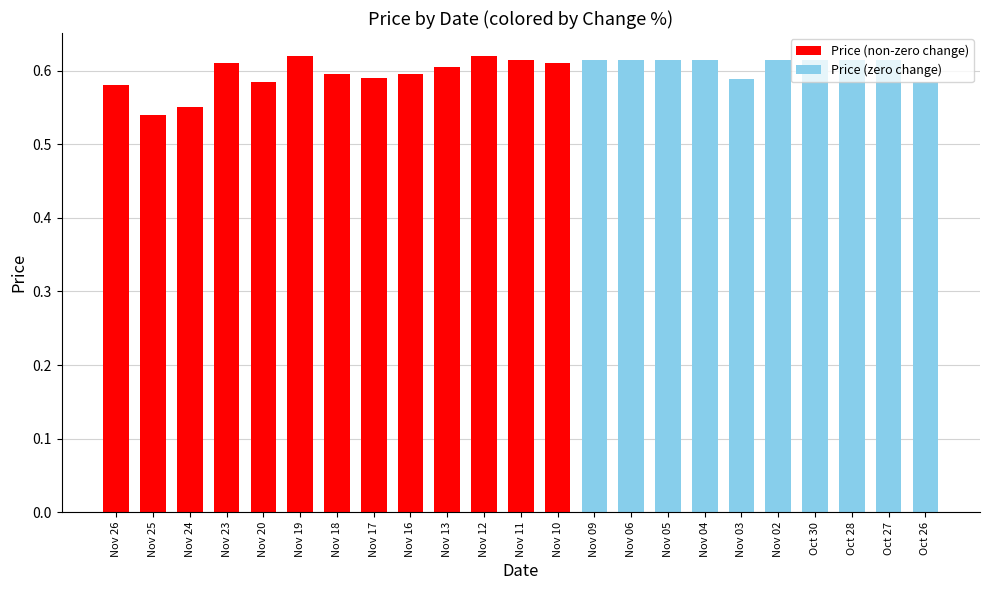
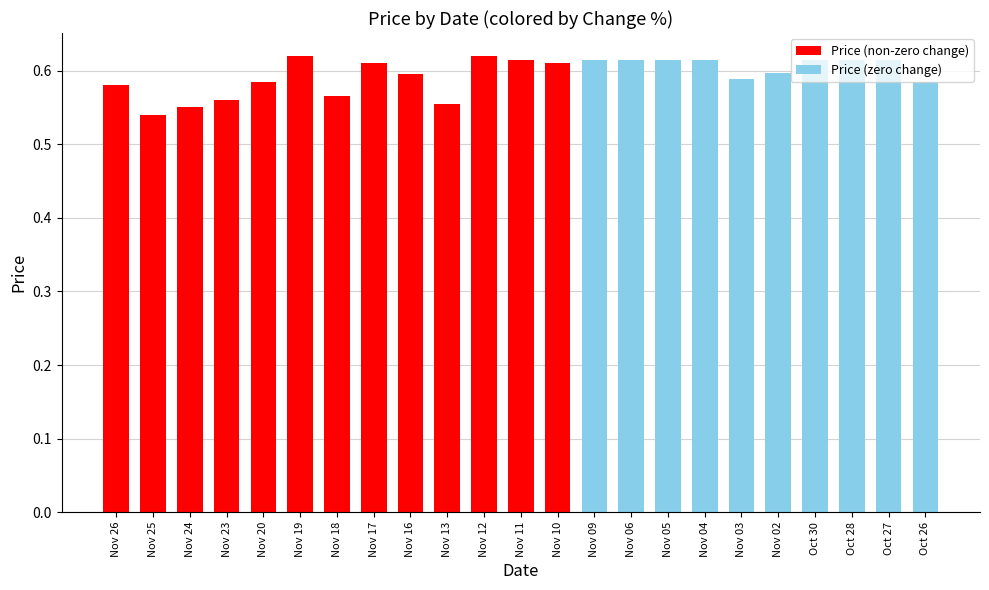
  {
    "Nov 26": 0.58,
    "Nov 25": 0.54,
    "Nov 24": 0.55,
-   "Nov 23": 0.61,
+   "Nov 23": 0.56,
    "Nov 20": 0.59,
    "Nov 19": 0.62,
-   "Nov 18": 0.60,
-   "Nov 17": 0.59,
+   "Nov 18": 0.57,
+   "Nov 17": 0.61,
    "Nov 16": 0.60,
-   "Nov 13": 0.61,
+   "Nov 13": 0.55,
    "Nov 12": 0.62,
    "Nov 11": 0.62,
    "Nov 10": 0.61,
    "Nov 09": 0.62,
    "Nov 06": 0.62,
    "Nov 05": 0.62,
    "Nov 04": 0.62,
    "Nov 03": 0.59,
-   "Nov 02": 0.62,
+   "Nov 02": 0.60,
    "Oct 26": 0.58
  }
